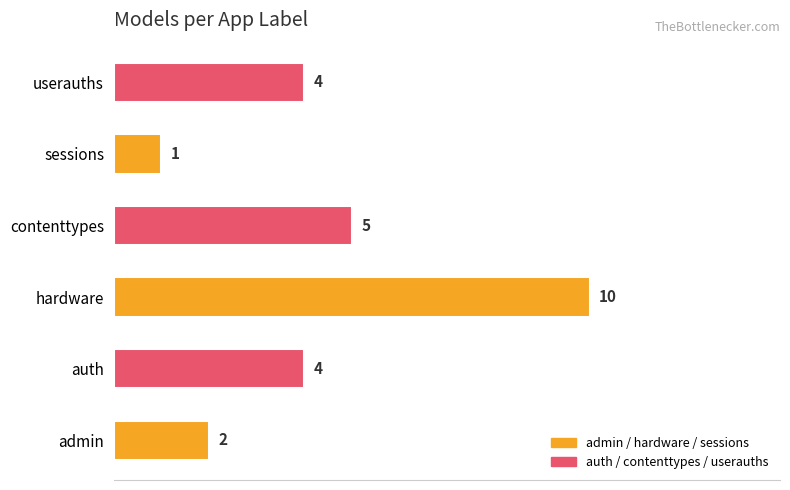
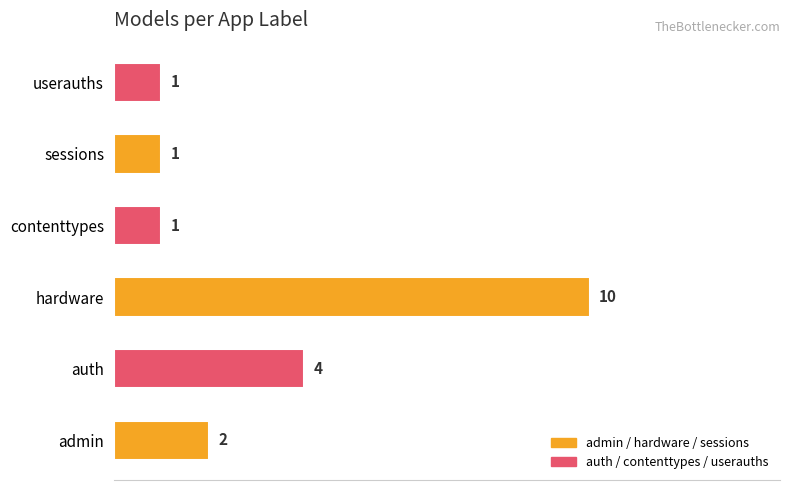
  {
-   "userauths": 4,
+   "userauths": 1,
    "sessions": 1,
-   "contenttypes": 5,
+   "contenttypes": 1,
    "hardware": 10,
    "auth": 4,
    "admin": 2
  }
